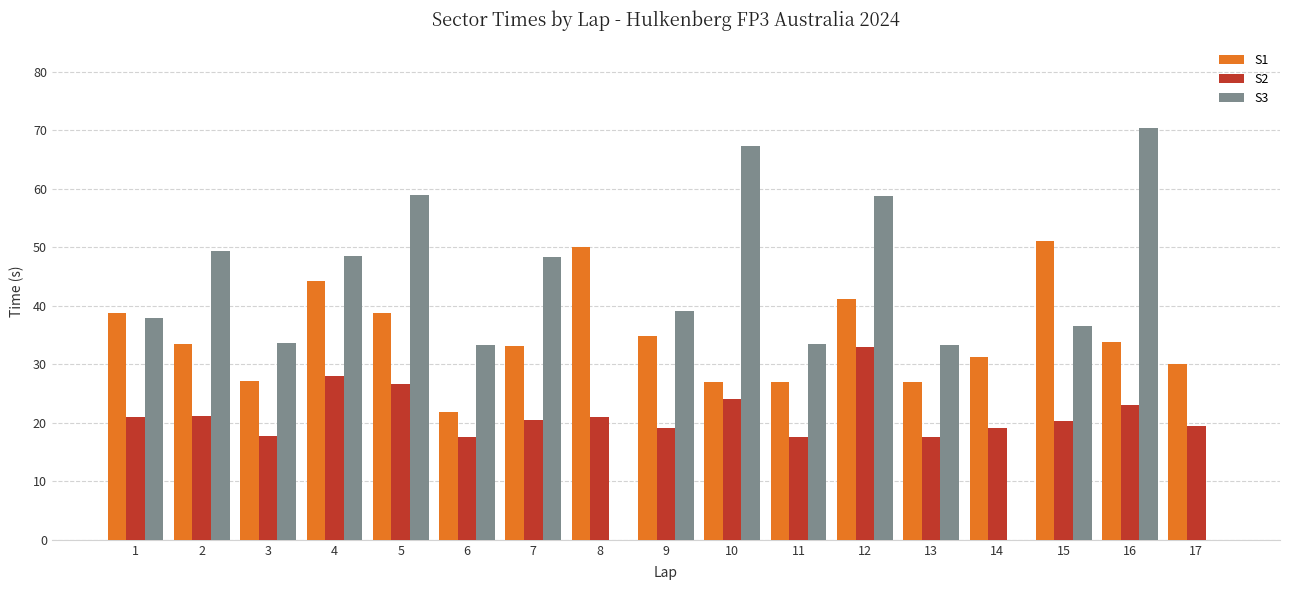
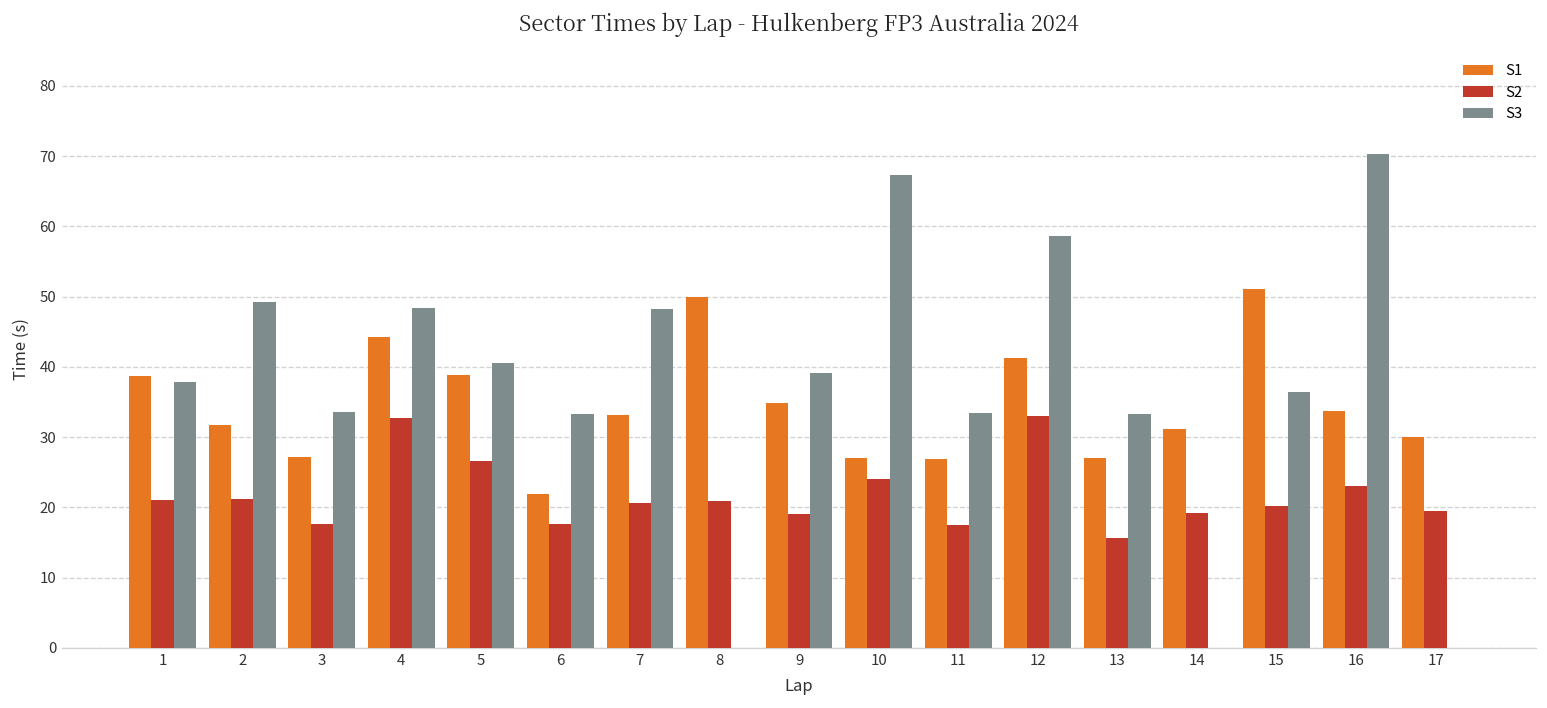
  {
    "S1": {
      "1": 39,
-     "2": 33,
+     "2": 32,
      "3": 27,
      "4": 44,
      "5": 39,
      "6": 22,
      "7": 33,
      "8": 50,
      "9": 35,
      "10": 27,
      "11": 27,
      "12": 41,
      "13": 27,
      "14": 31,
      "15": 51,
      "16": 34,
      "17": 30
    },
    "S2": {
      "1": 21,
      "2": 21,
      "3": 18,
-     "4": 28,
+     "4": 33,
      "5": 27,
      "6": 18,
      "7": 21,
      "8": 21,
      "9": 19,
      "10": 24,
      "11": 18,
      "12": 33,
-     "13": 18,
+     "13": 16,
      "14": 19,
      "15": 20,
      "16": 23,
      "17": 19
    },
    "S3": {
      "1": 38,
      "2": 49,
      "3": 34,
      "4": 48,
-     "5": 59,
+     "5": 40,
      "6": 33,
      "7": 48,
      "8": 0,
      "9": 39,
      "10": 67,
      "11": 33,
      "12": 59,
      "13": 33,
      "14": 0,
      "15": 36,
      "16": 70,
      "17": 0
    }
  }
